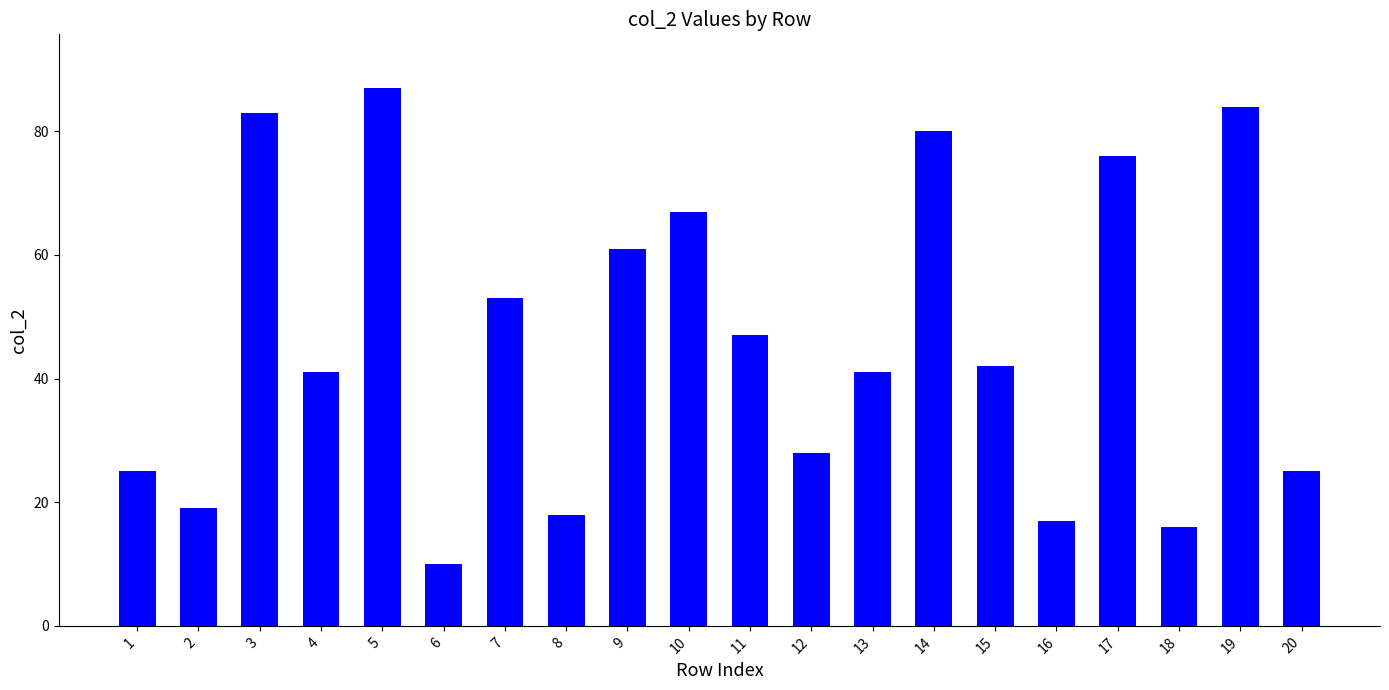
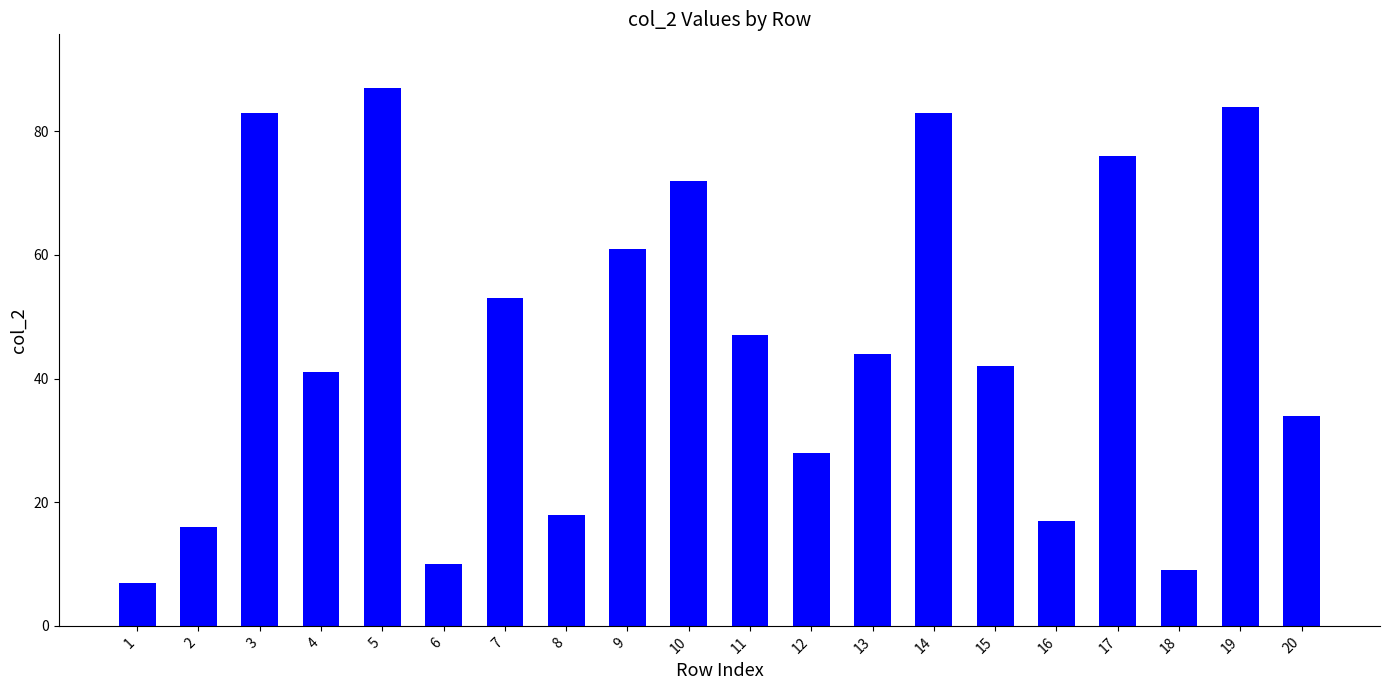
  {
-   "1": 25,
-   "2": 19,
+   "1": 7,
+   "2": 16,
    "3": 83,
    "4": 41,
    "5": 87,
    "6": 10,
    "7": 53,
    "8": 18,
    "9": 61,
-   "10": 67,
+   "10": 72,
    "11": 47,
    "12": 28,
-   "13": 41,
-   "14": 80,
+   "13": 44,
+   "14": 83,
    "15": 42,
    "16": 17,
    "17": 76,
-   "18": 16,
+   "18": 9,
    "19": 84,
-   "20": 25
+   "20": 34
  }
